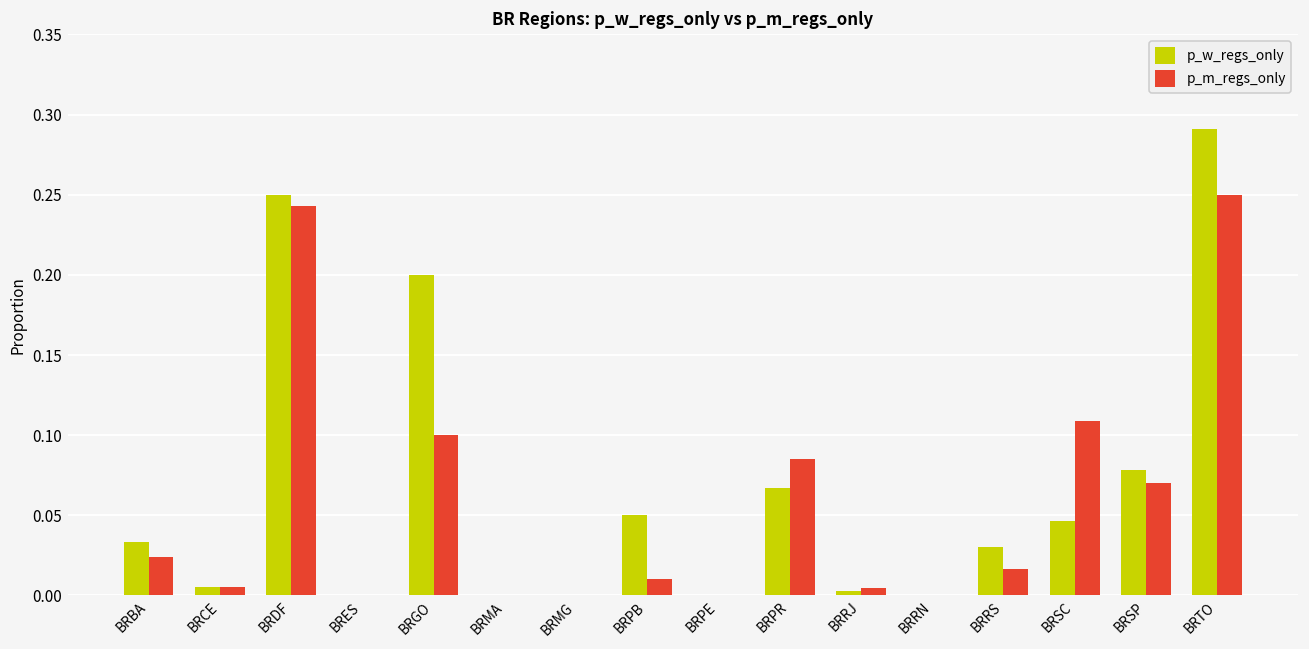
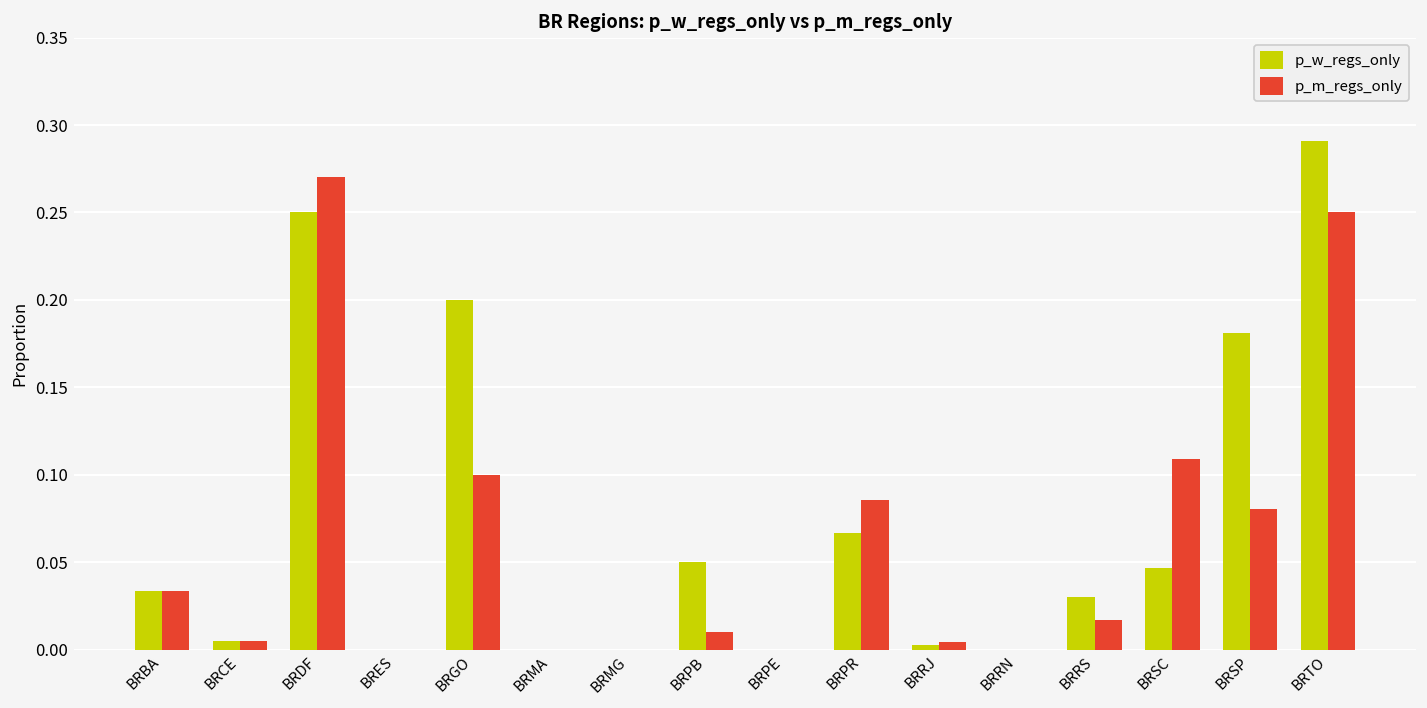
  {
    "p_w_regs_only": {
      "BRBA": 0.033,
      "BRCE": 0.005,
      "BRDF": 0.250,
      "BRES": 0.000,
      "BRGO": 0.200,
      "BRMA": 0.000,
      "BRMG": 0.000,
      "BRPB": 0.050,
      "BRPE": 0.000,
      "BRPR": 0.067,
      "BRRJ": 0.002,
      "BRRN": 0.000,
      "BRRS": 0.030,
      "BRSC": 0.046,
-     "BRSP": 0.078,
+     "BRSP": 0.181,
      "BRTO": 0.291
    },
    "p_m_regs_only": {
-     "BRBA": 0.024,
+     "BRBA": 0.033,
      "BRCE": 0.005,
-     "BRDF": 0.243,
+     "BRDF": 0.270,
      "BRES": 0.000,
      "BRGO": 0.100,
      "BRMA": 0.000,
      "BRMG": 0.000,
      "BRPB": 0.010,
      "BRPE": 0.000,
      "BRPR": 0.085,
      "BRRJ": 0.005,
      "BRRN": 0.000,
      "BRRS": 0.017,
      "BRSC": 0.109,
-     "BRSP": 0.070,
+     "BRSP": 0.080,
      "BRTO": 0.250
    }
  }
